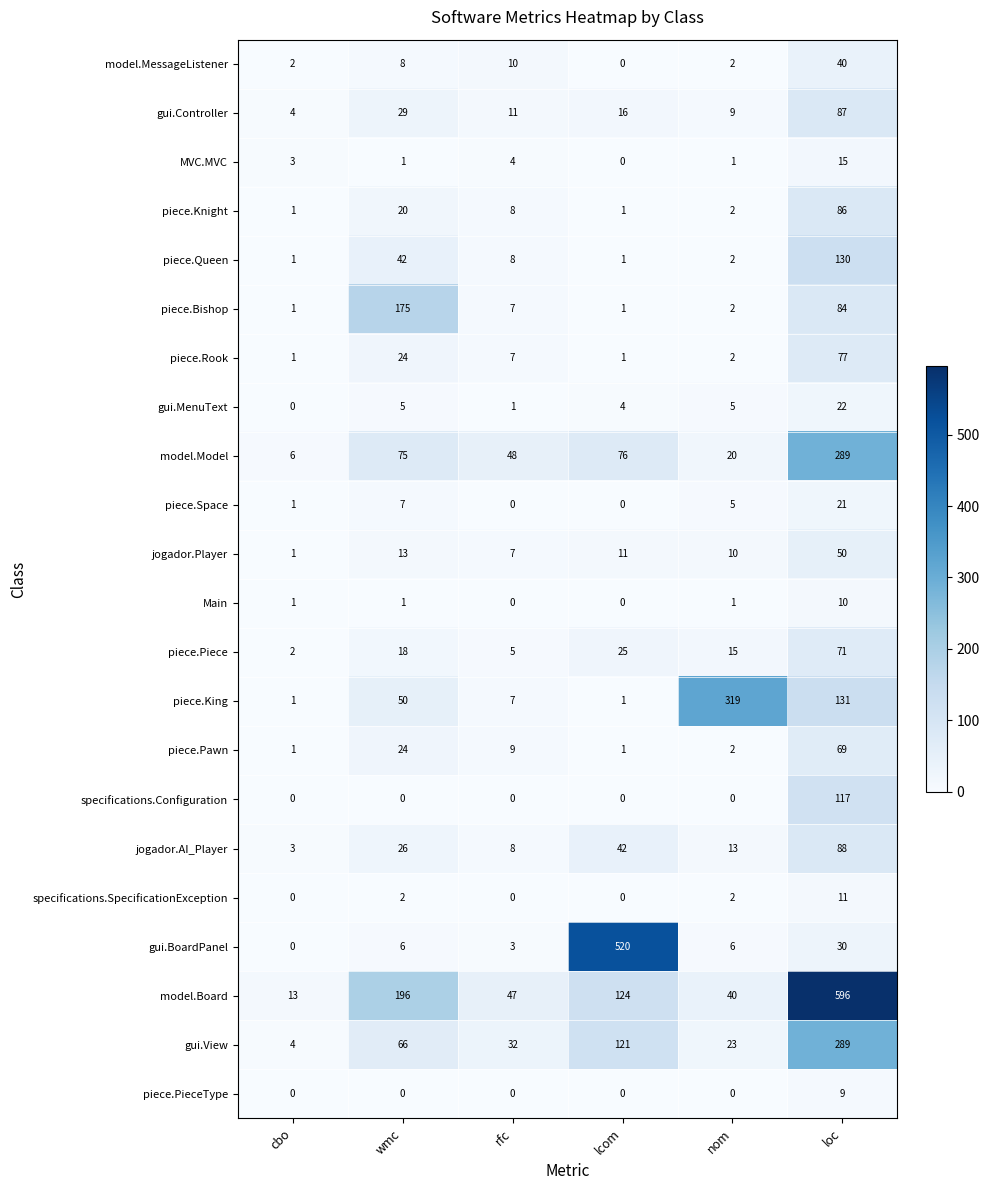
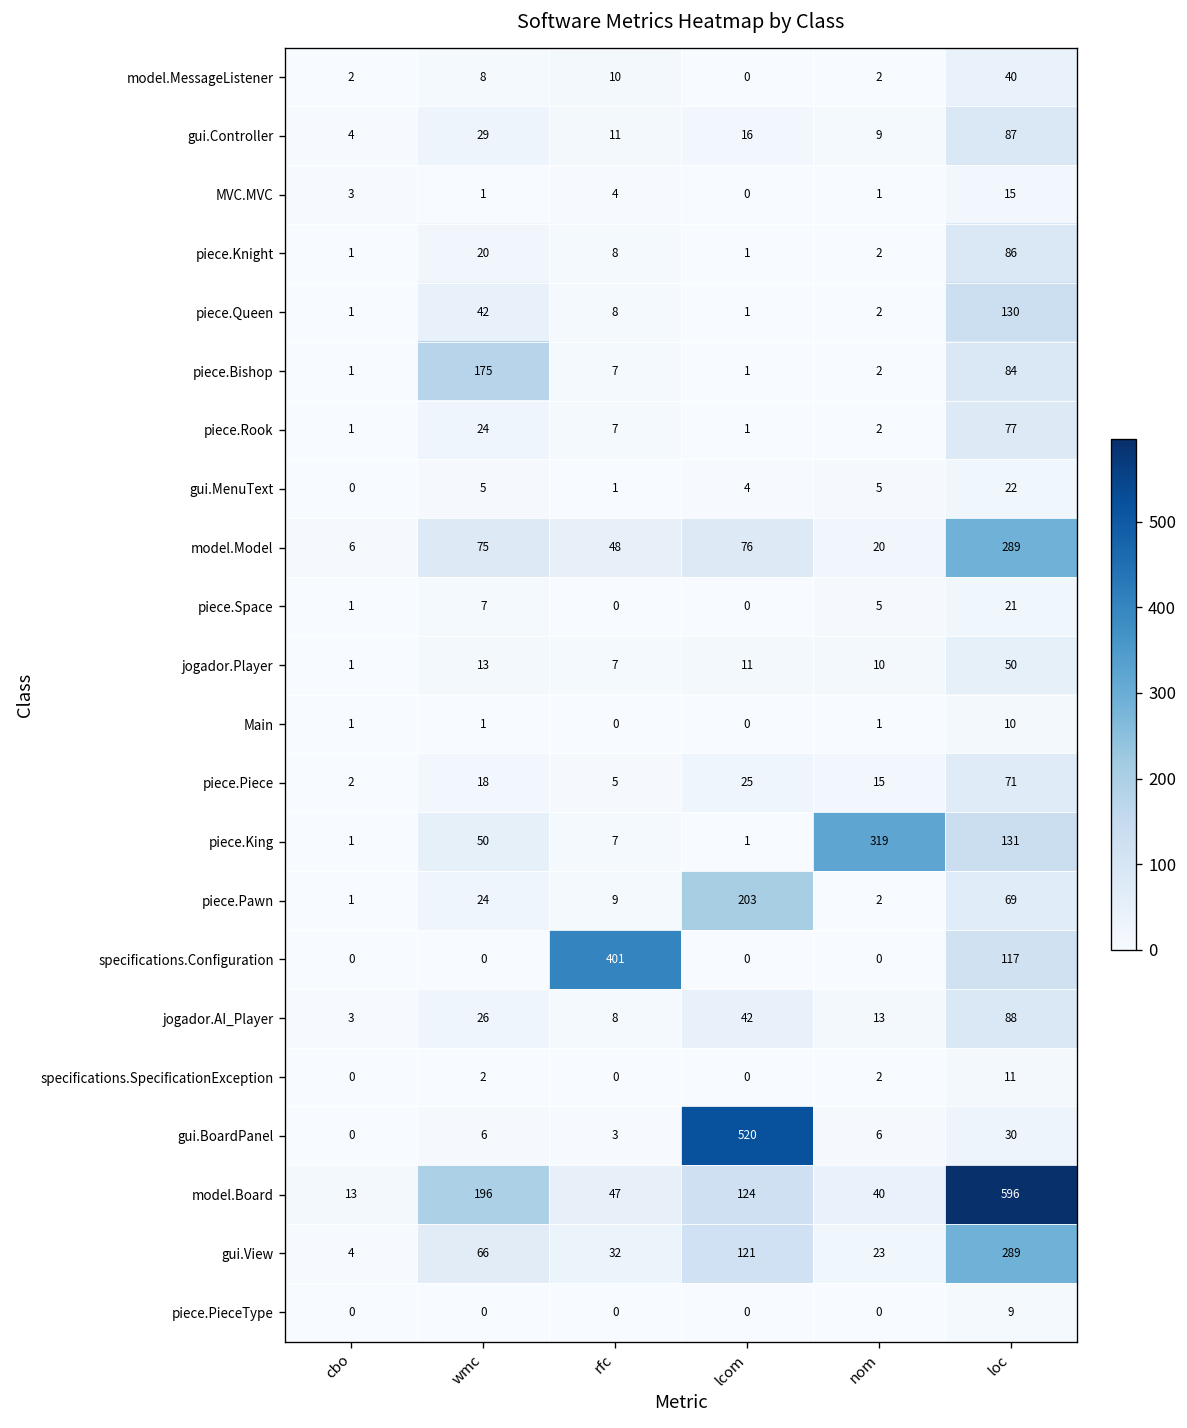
  {
    "model.MessageListener": {
      "cbo": 2,
      "wmc": 8,
      "rfc": 10,
      "lcom": 0,
      "nom": 2,
      "loc": 40
    },
    "gui.Controller": {
      "cbo": 4,
      "wmc": 29,
      "rfc": 11,
      "lcom": 16,
      "nom": 9,
      "loc": 87
    },
    "MVC.MVC": {
      "cbo": 3,
      "wmc": 1,
      "rfc": 4,
      "lcom": 0,
      "nom": 1,
      "loc": 15
    },
    "piece.Knight": {
      "cbo": 1,
      "wmc": 20,
      "rfc": 8,
      "lcom": 1,
      "nom": 2,
      "loc": 86
    },
    "piece.Queen": {
      "cbo": 1,
      "wmc": 42,
      "rfc": 8,
      "lcom": 1,
      "nom": 2,
      "loc": 130
    },
    "piece.Bishop": {
      "cbo": 1,
      "wmc": 175,
      "rfc": 7,
      "lcom": 1,
      "nom": 2,
      "loc": 84
    },
    "piece.Rook": {
      "cbo": 1,
      "wmc": 24,
      "rfc": 7,
      "lcom": 1,
      "nom": 2,
      "loc": 77
    },
    "gui.MenuText": {
      "cbo": 0,
      "wmc": 5,
      "rfc": 1,
      "lcom": 4,
      "nom": 5,
      "loc": 22
    },
    "model.Model": {
      "cbo": 6,
      "wmc": 75,
      "rfc": 48,
      "lcom": 76,
      "nom": 20,
      "loc": 289
    },
    "piece.Space": {
      "cbo": 1,
      "wmc": 7,
      "rfc": 0,
      "lcom": 0,
      "nom": 5,
      "loc": 21
    },
    "jogador.Player": {
      "cbo": 1,
      "wmc": 13,
      "rfc": 7,
      "lcom": 11,
      "nom": 10,
      "loc": 50
    },
    "Main": {
      "cbo": 1,
      "wmc": 1,
      "rfc": 0,
      "lcom": 0,
      "nom": 1,
      "loc": 10
    },
    "piece.Piece": {
      "cbo": 2,
      "wmc": 18,
      "rfc": 5,
      "lcom": 25,
      "nom": 15,
      "loc": 71
    },
    "piece.King": {
      "cbo": 1,
      "wmc": 50,
      "rfc": 7,
      "lcom": 1,
      "nom": 319,
      "loc": 131
    },
    "piece.Pawn": {
      "cbo": 1,
      "wmc": 24,
      "rfc": 9,
-     "lcom": 1,
+     "lcom": 203,
      "nom": 2,
      "loc": 69
    },
    "specifications.Configuration": {
      "cbo": 0,
      "wmc": 0,
-     "rfc": 0,
+     "rfc": 401,
      "lcom": 0,
      "nom": 0,
      "loc": 117
    },
    "jogador.AI_Player": {
      "cbo": 3,
      "wmc": 26,
      "rfc": 8,
      "lcom": 42,
      "nom": 13,
      "loc": 88
    },
    "specifications.SpecificationException": {
      "cbo": 0,
      "wmc": 2,
      "rfc": 0,
      "lcom": 0,
      "nom": 2,
      "loc": 11
    },
    "gui.BoardPanel": {
      "cbo": 0,
      "wmc": 6,
      "rfc": 3,
      "lcom": 520,
      "nom": 6,
      "loc": 30
    },
    "model.Board": {
      "cbo": 13,
      "wmc": 196,
      "rfc": 47,
      "lcom": 124,
      "nom": 40,
      "loc": 596
    },
    "gui.View": {
      "cbo": 4,
      "wmc": 66,
      "rfc": 32,
      "lcom": 121,
      "nom": 23,
      "loc": 289
    },
    "piece.PieceType": {
      "cbo": 0,
      "wmc": 0,
      "rfc": 0,
      "lcom": 0,
      "nom": 0,
      "loc": 9
    }
  }
